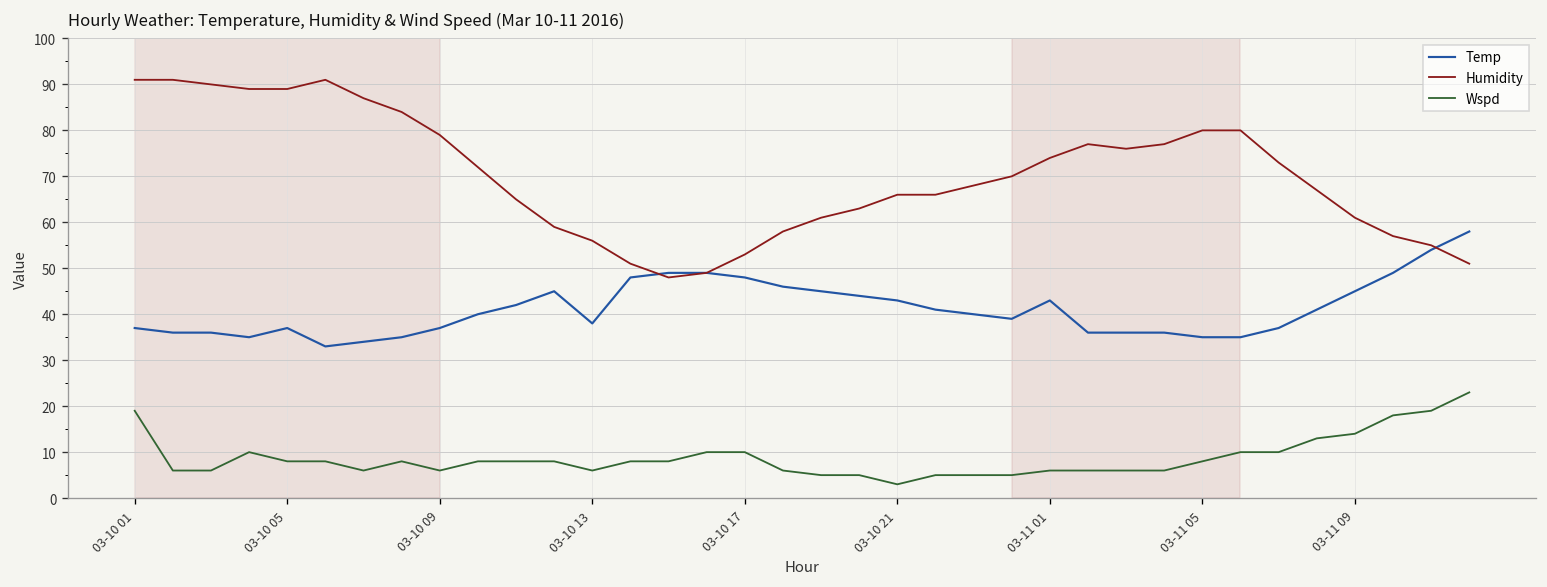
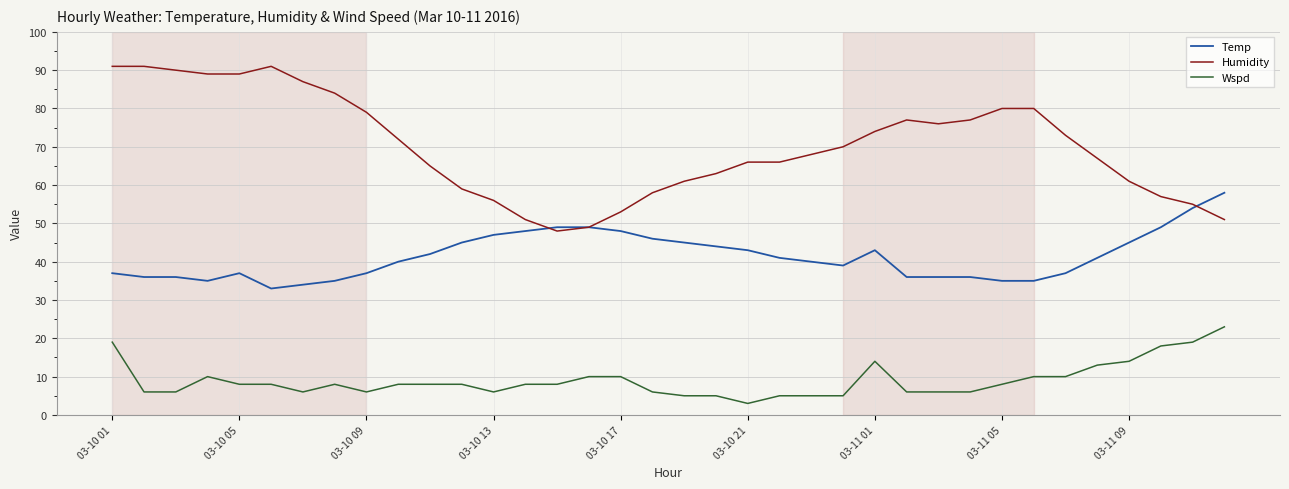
  {
    "Temp": {
      "03-10 01": 37,
      "03-10 05": 37,
      "03-10 09": 37,
-     "03-10 13": 38,
+     "03-10 13": 47,
      "03-10 17": 48,
      "03-10 21": 43,
      "03-11 01": 43,
      "03-11 05": 35,
      "03-11 09": 45
    },
    "Humidity": {
      "03-10 01": 91,
      "03-10 05": 89,
      "03-10 09": 79,
      "03-10 13": 56,
      "03-10 17": 53,
      "03-10 21": 66,
      "03-11 01": 74,
      "03-11 05": 80,
      "03-11 09": 61
    },
    "Wspd": {
      "03-10 01": 19,
      "03-10 05": 8,
      "03-10 09": 6,
      "03-10 13": 6,
      "03-10 17": 10,
      "03-10 21": 3,
-     "03-11 01": 6,
+     "03-11 01": 14,
      "03-11 05": 8,
      "03-11 09": 14
    }
  }
